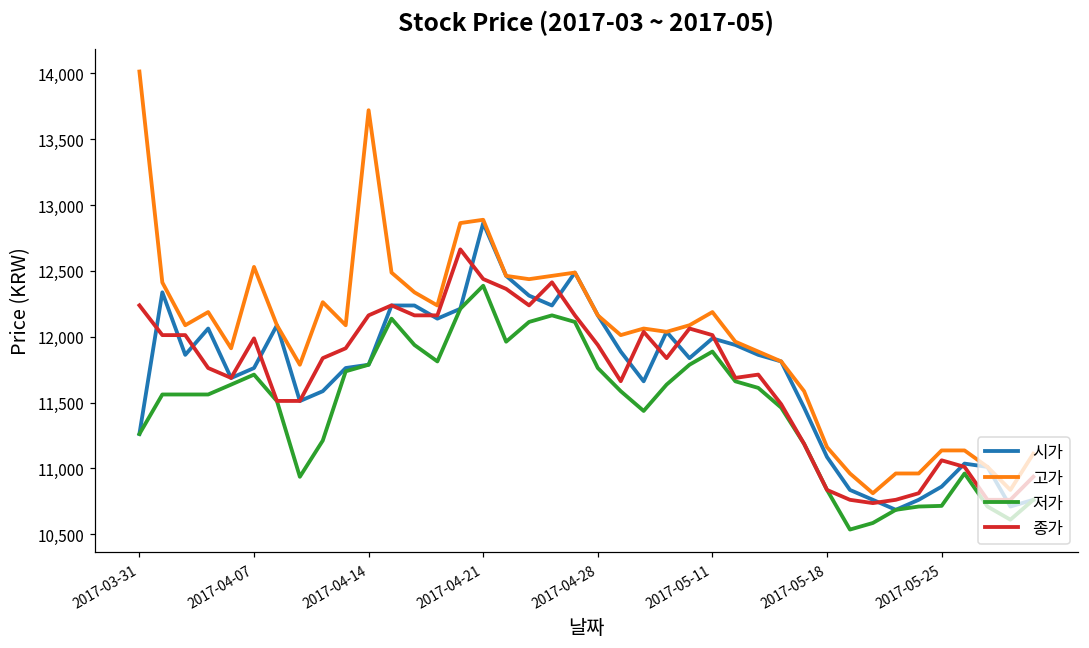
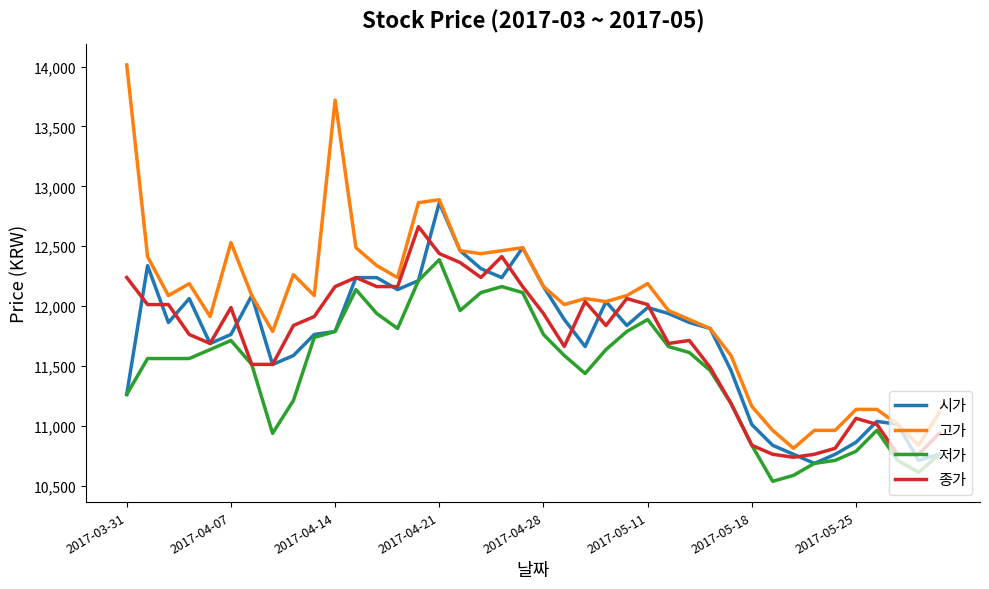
  {
    "시가": {
      "2017-04-07": "11,760",
      "2017-04-21": "12,860",
      "2017-05-11": "11,990",
-     "2017-05-18": "11,090",
+     "2017-05-18": "11,010",
      "2017-05-25": "10,860"
    },
    "고가": {
      "2017-03-31": "14,010",
      "2017-04-07": "12,530",
      "2017-04-14": "13,720",
      "2017-04-21": "12,890",
      "2017-05-11": "12,190",
      "2017-05-18": "11,160",
      "2017-05-25": "11,140"
    },
    "저가": {
      "2017-04-07": "11,710",
      "2017-04-21": "12,390",
      "2017-04-28": "11,760",
      "2017-05-11": "11,890",
-     "2017-05-25": "10,720"
+     "2017-05-25": "10,790"
    },
    "종가": {
      "2017-03-31": "12,240",
      "2017-04-07": "11,990",
      "2017-04-14": "12,160",
      "2017-04-21": "12,440",
      "2017-04-28": "11,940",
      "2017-05-11": "12,010",
      "2017-05-25": "11,060"
    }
  }
